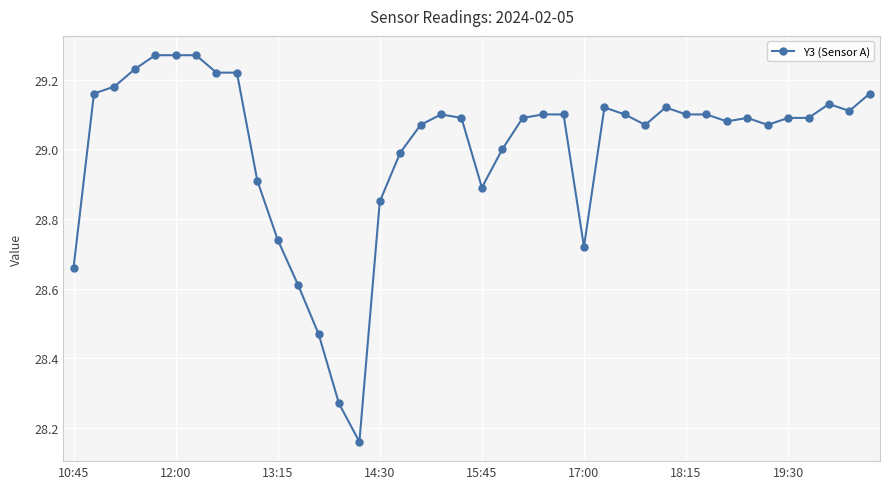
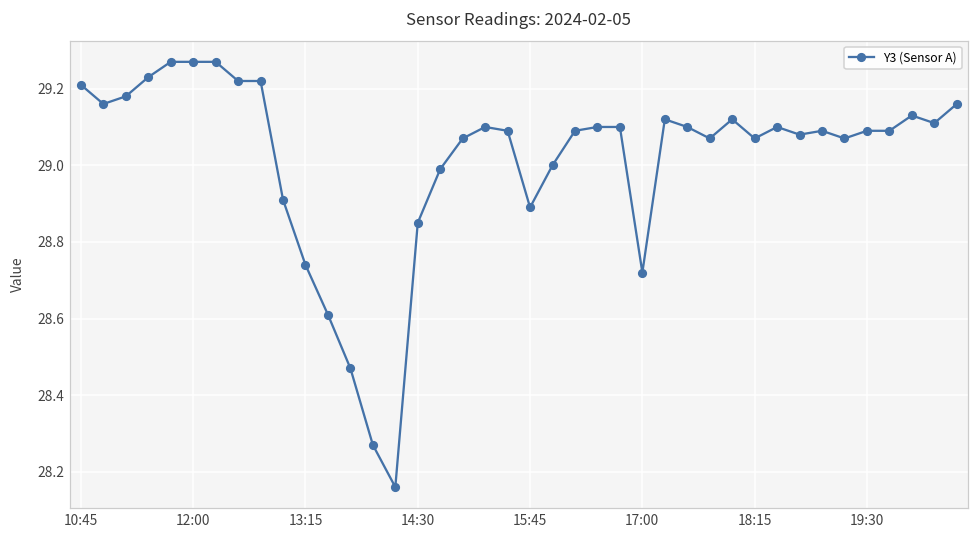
  {
-   "10:45": 28.66,
+   "10:45": 29.21,
    "12:00": 29.27,
    "13:15": 28.74,
    "14:30": 28.85,
    "15:45": 28.89,
    "17:00": 28.72,
-   "18:15": 29.10,
+   "18:15": 29.07,
    "19:30": 29.09
  }
